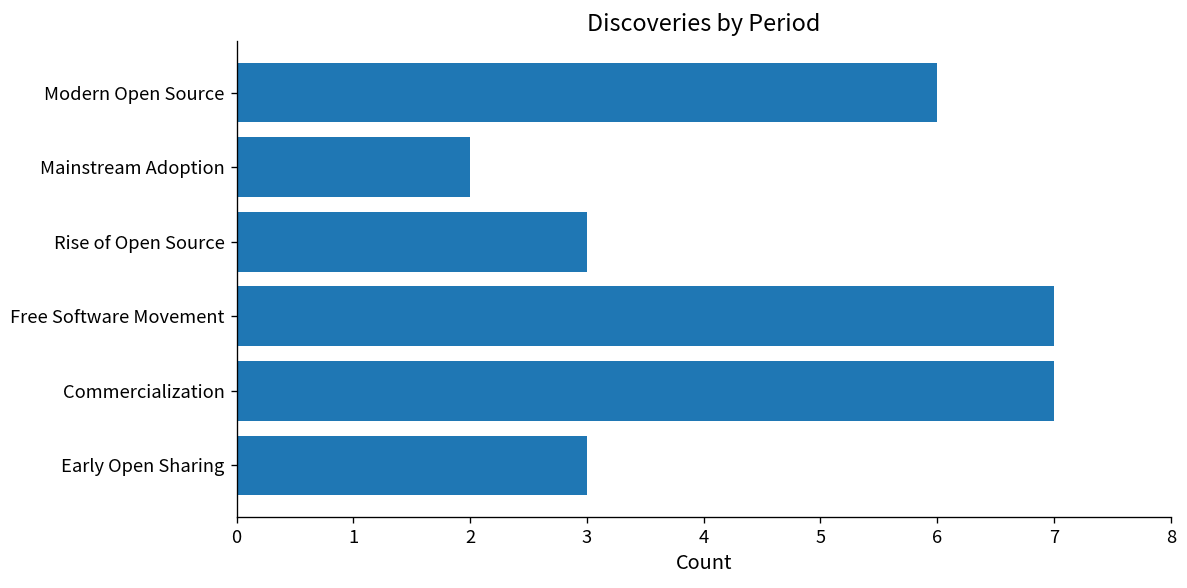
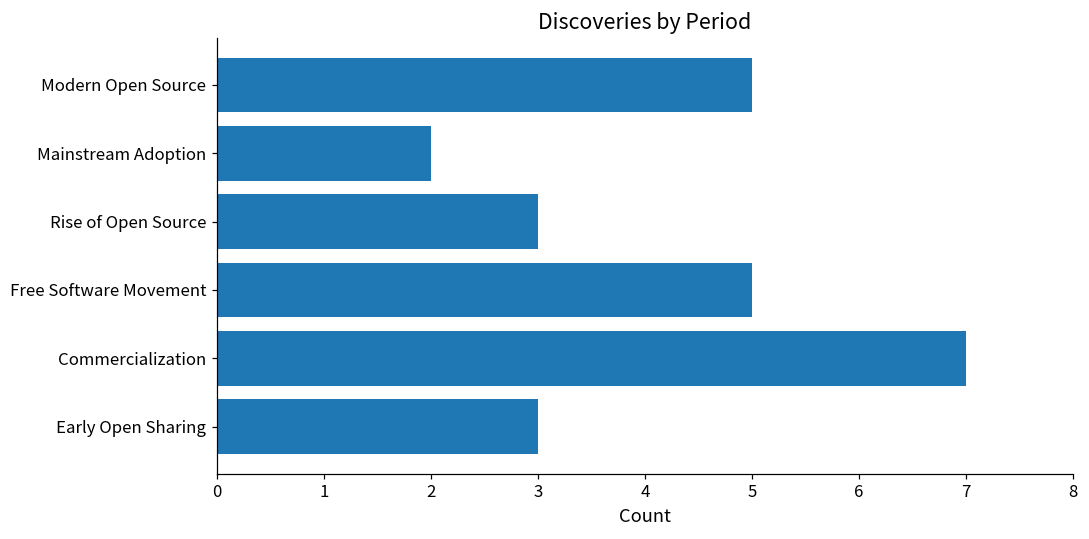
  {
-   "Modern Open Source": 6,
+   "Modern Open Source": 5,
    "Mainstream Adoption": 2,
    "Rise of Open Source": 3,
-   "Free Software Movement": 7,
+   "Free Software Movement": 5,
    "Commercialization": 7,
    "Early Open Sharing": 3
  }
